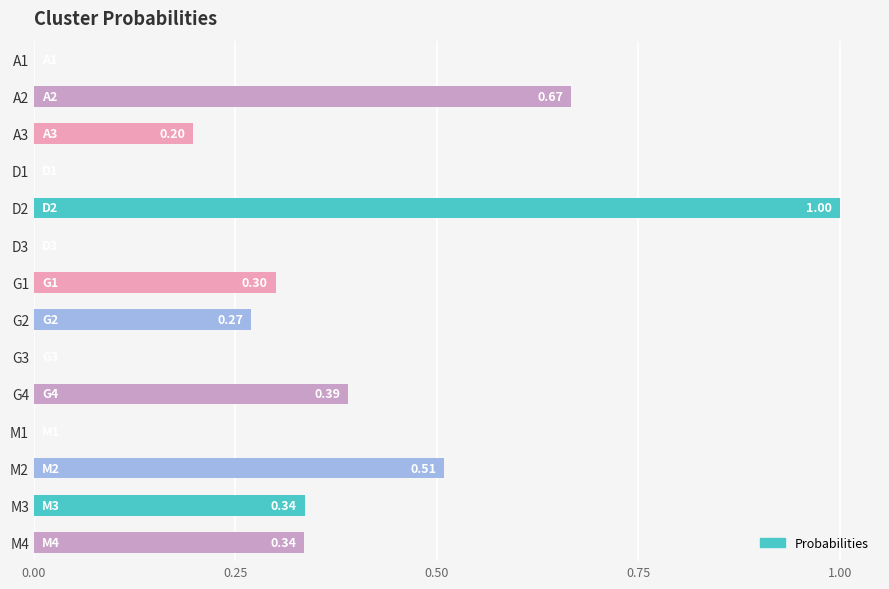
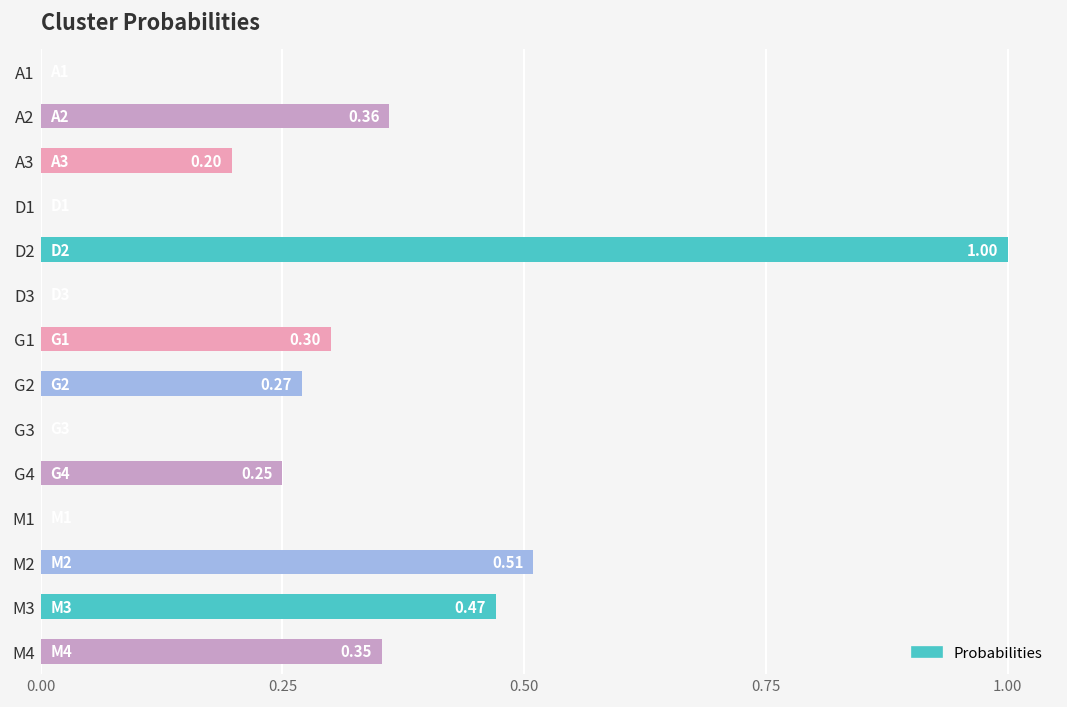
  {
-   "A2": 0.67,
+   "A2": 0.36,
    "A3": 0.20,
    "D2": 1.00,
    "G1": 0.30,
    "G2": 0.27,
-   "G4": 0.39,
+   "G4": 0.25,
    "M2": 0.51,
-   "M3": 0.34,
-   "M4": 0.34
+   "M3": 0.47,
+   "M4": 0.35
  }
